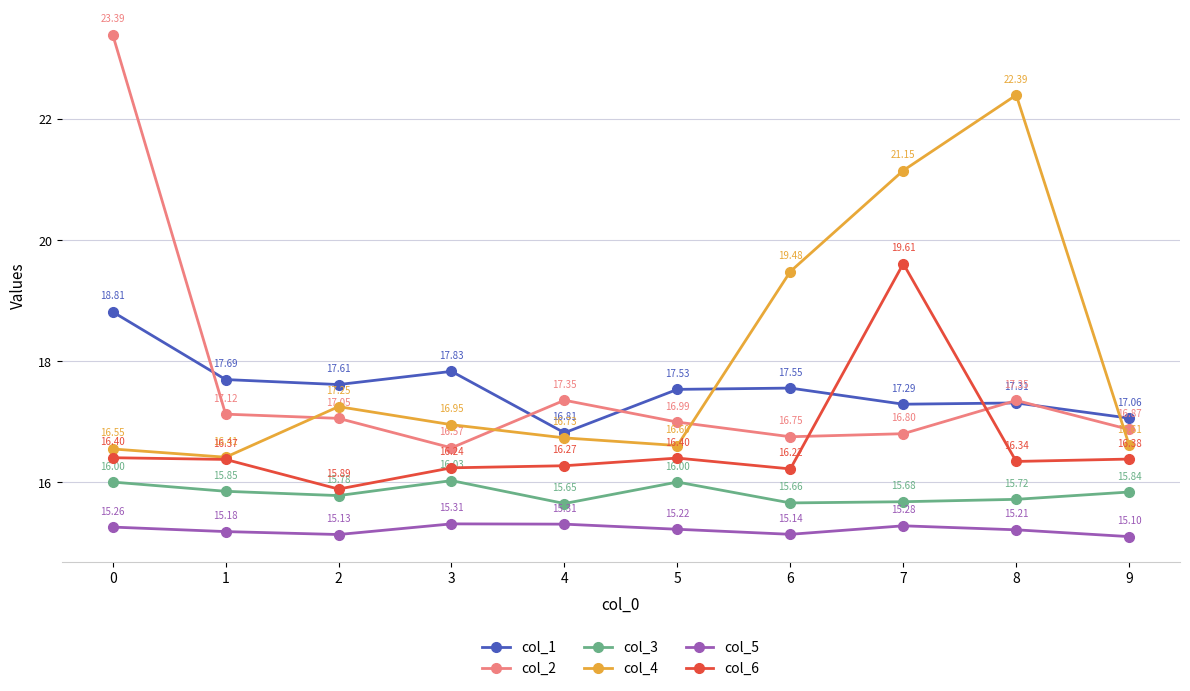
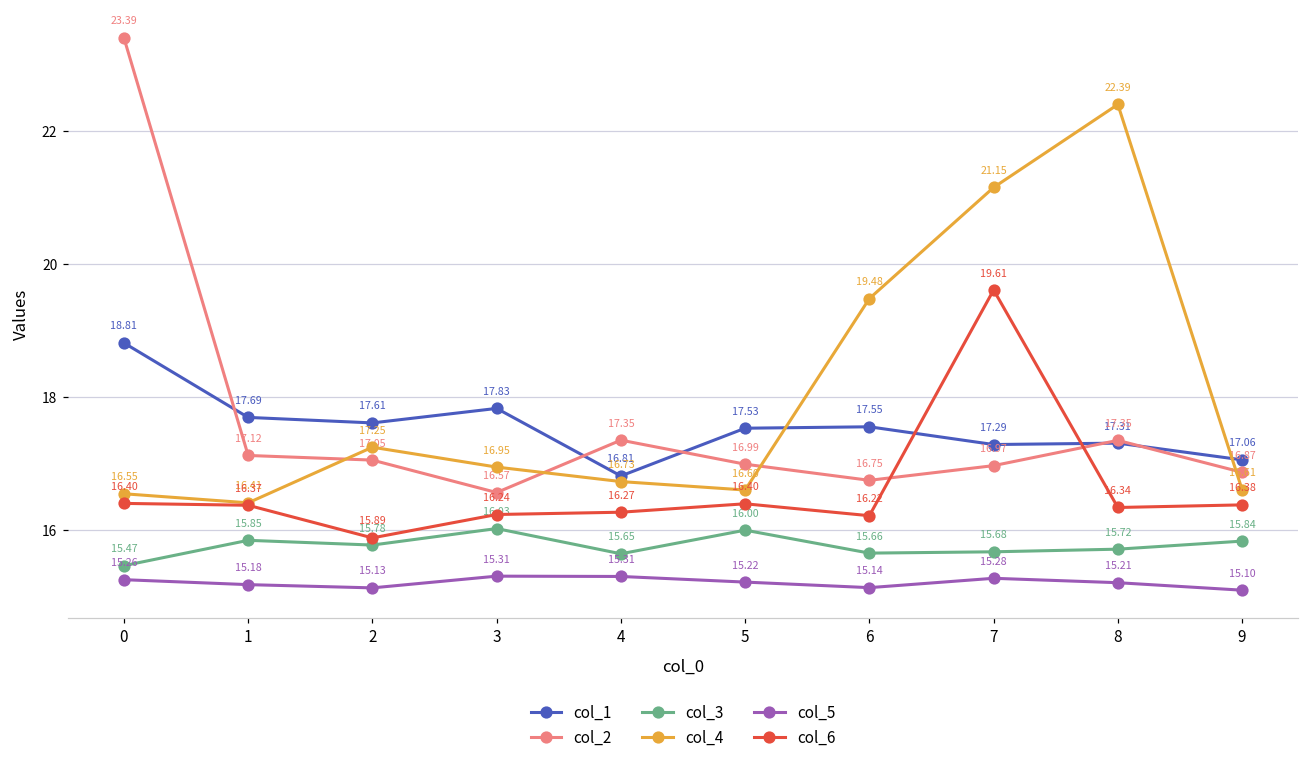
  {
    "col_1": {
      "0": 18.81,
      "1": 17.69,
      "2": 17.61,
      "3": 17.83,
      "5": 17.53,
      "6": 17.55,
      "7": 17.29,
      "9": 17.06
    },
    "col_2": {
      "0": 23.39,
      "1": 17.12,
      "4": 17.35,
      "5": 16.99,
      "6": 16.75,
-     "7": 16.80
+     "7": 16.97
    },
    "col_3": {
-     "0": 16.00,
+     "0": 15.47,
      "1": 15.85,
      "4": 15.65,
      "5": 16.00,
      "6": 15.66,
      "7": 15.68,
      "8": 15.72,
      "9": 15.84
    },
    "col_4": {
      "0": 16.55,
      "3": 16.95,
      "5": 16.60,
      "6": 19.48,
      "7": 21.15,
      "8": 22.39
    },
    "col_5": {
      "0": 15.26,
      "1": 15.18,
      "2": 15.13,
      "3": 15.31,
      "5": 15.22,
      "6": 15.14,
      "7": 15.28,
      "8": 15.21,
      "9": 15.10
    },
    "col_6": {
      "0": 16.40,
      "4": 16.27,
      "6": 16.22,
      "7": 19.61,
      "8": 16.34
    }
  }
